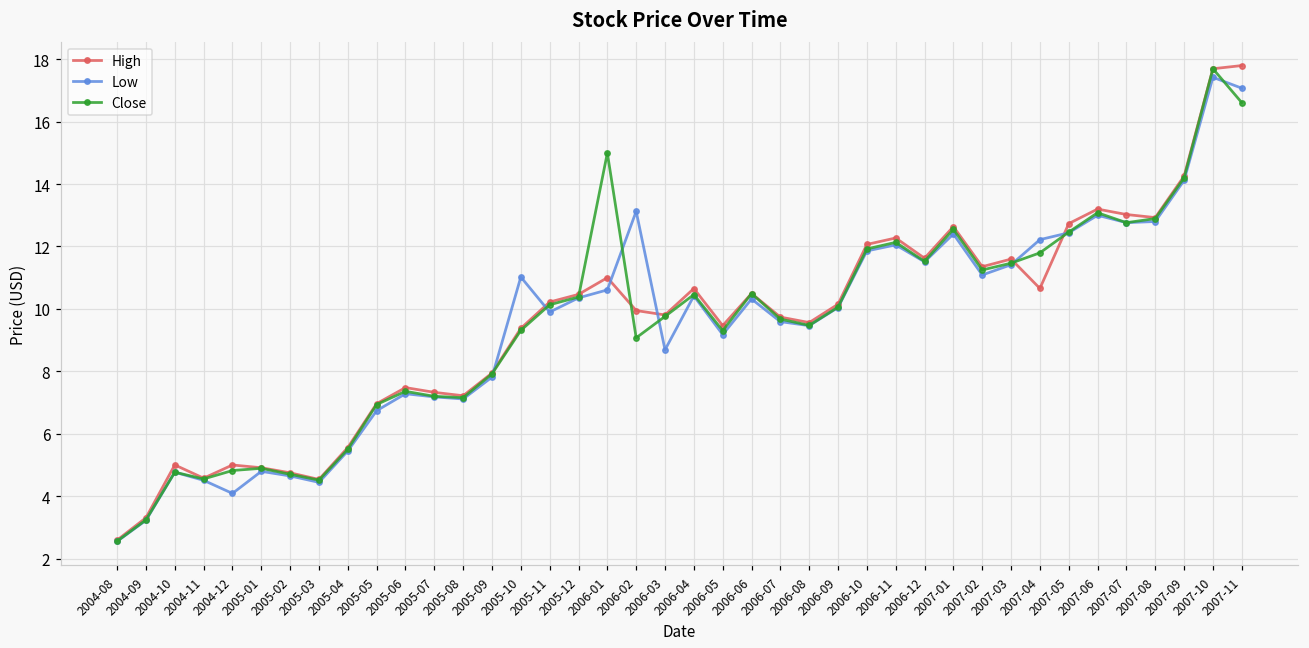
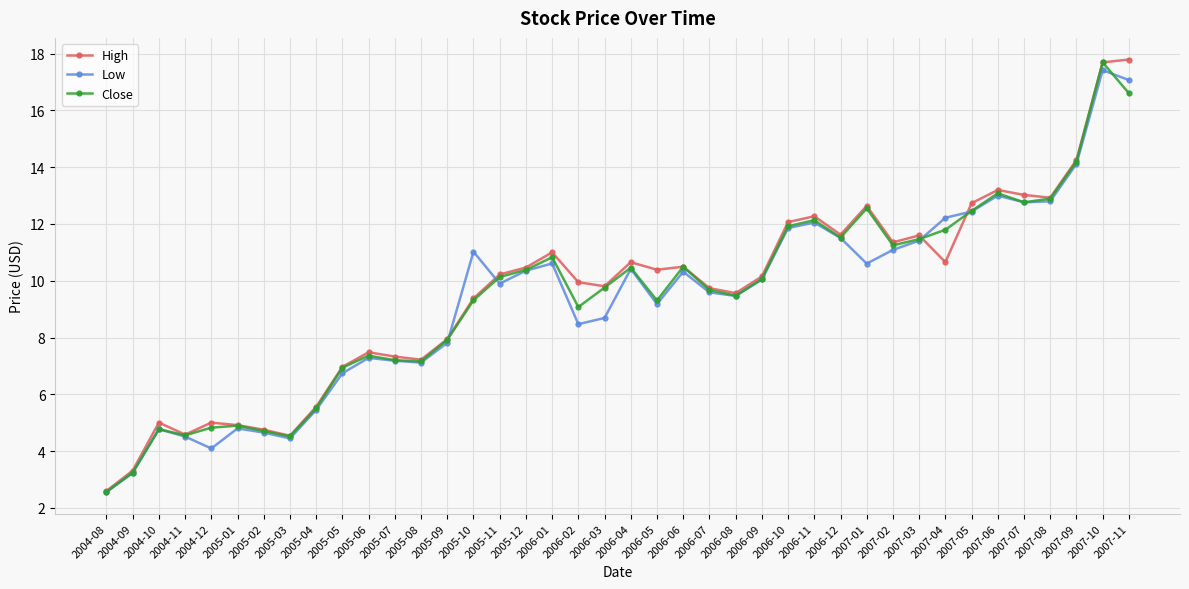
  {
    "High": {
      "2004-10": 5.0,
      "2004-12": 5.0,
      "2005-06": 7.5,
      "2005-07": 7.3,
      "2006-01": 11.0,
      "2006-02": 9.9,
      "2006-04": 10.7,
-     "2006-05": 9.5,
+     "2006-05": 10.4,
      "2006-08": 9.6,
      "2006-09": 10.2,
      "2006-10": 12.1,
      "2006-11": 12.3,
      "2006-12": 11.6,
      "2007-02": 11.4,
      "2007-03": 11.6,
      "2007-04": 10.7,
      "2007-05": 12.7,
      "2007-06": 13.2,
      "2007-07": 13.0,
      "2007-11": 17.8
    },
    "Low": {
      "2004-12": 4.1,
      "2005-01": 4.8,
      "2005-05": 6.7,
      "2005-09": 7.8,
      "2005-10": 11.0,
      "2005-11": 9.9,
      "2006-01": 10.6,
-     "2006-02": 13.1,
+     "2006-02": 8.5,
      "2006-03": 8.7,
      "2006-05": 9.2,
      "2006-06": 10.3,
-     "2007-01": 12.4,
+     "2007-01": 10.6,
      "2007-02": 11.1,
      "2007-04": 12.2,
      "2007-08": 12.8,
      "2007-10": 17.4,
      "2007-11": 17.1
    },
    "Close": {
      "2004-12": 4.8,
-     "2006-01": 15.0,
+     "2006-01": 10.8,
      "2006-02": 9.1,
      "2006-05": 9.3,
      "2007-02": 11.2,
      "2007-04": 11.8,
      "2007-11": 16.6
    }
  }
